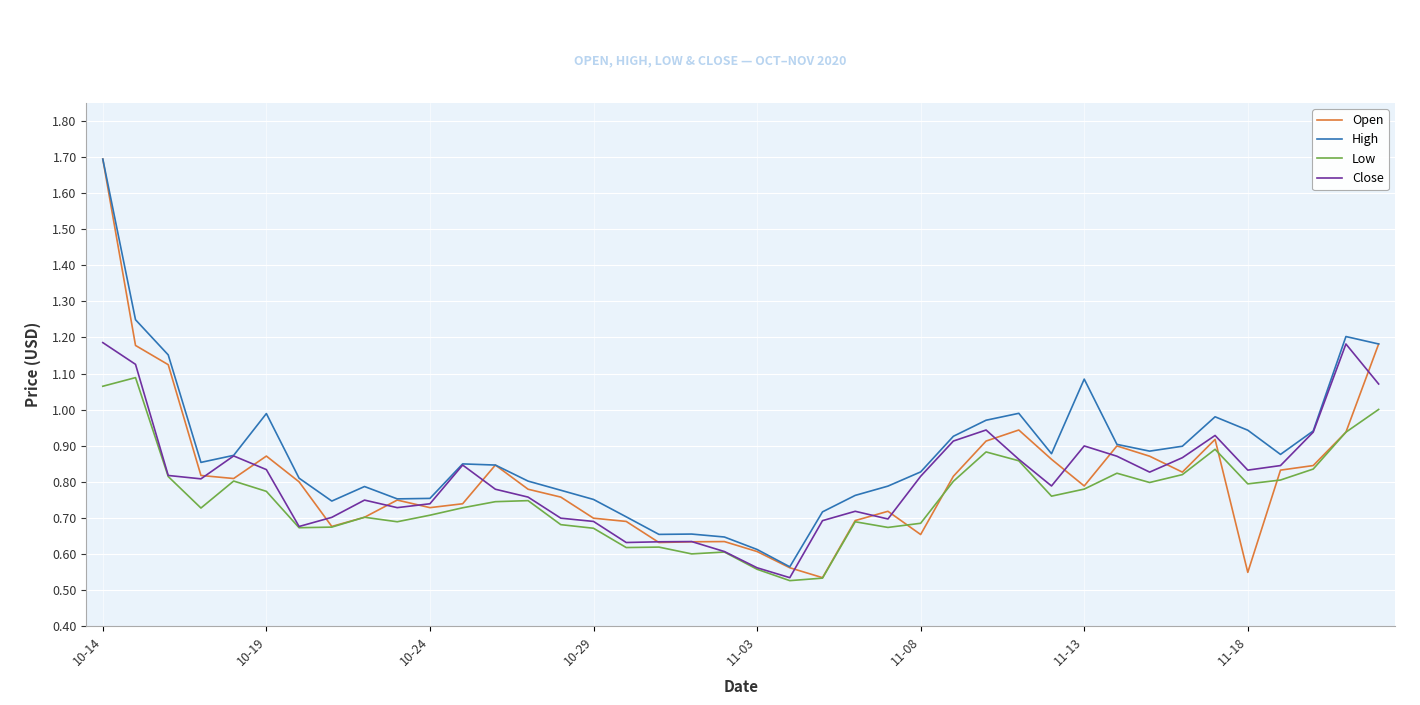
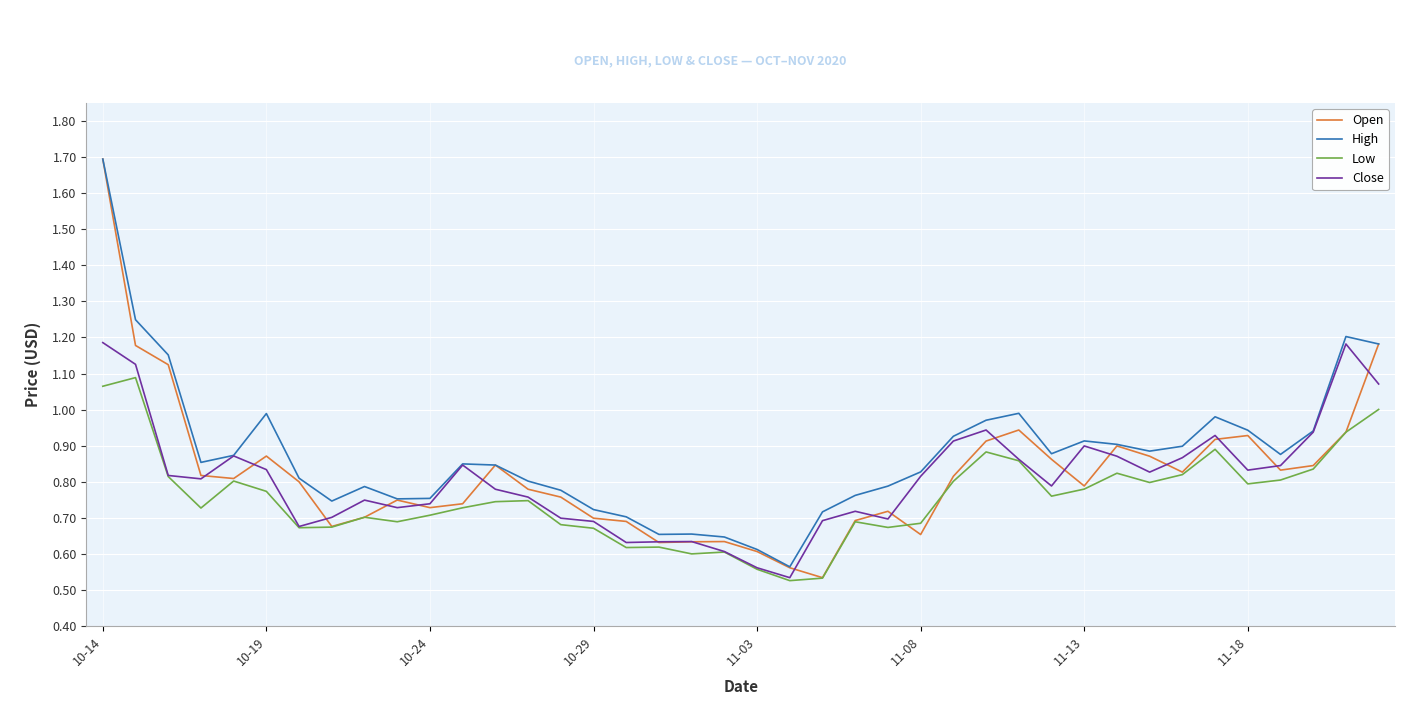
  {
    "Open": {
      "10-19": 0.87,
      "10-24": 0.73,
      "10-29": 0.70,
      "11-08": 0.65,
      "11-13": 0.79,
-     "11-18": 0.55
+     "11-18": 0.93
    },
    "High": {
      "10-19": 0.99,
      "10-24": 0.75,
-     "10-29": 0.75,
+     "10-29": 0.72,
      "11-08": 0.83,
-     "11-13": 1.08,
+     "11-13": 0.91,
      "11-18": 0.94
    },
    "Low": {
      "10-14": 1.06,
      "10-19": 0.77,
      "10-24": 0.71,
      "10-29": 0.67,
      "11-08": 0.68,
      "11-13": 0.78,
      "11-18": 0.79
    },
    "Close": {
      "10-14": 1.19,
      "10-19": 0.83,
      "10-24": 0.74,
      "10-29": 0.69,
      "11-08": 0.82,
      "11-13": 0.90,
      "11-18": 0.83
    }
  }
